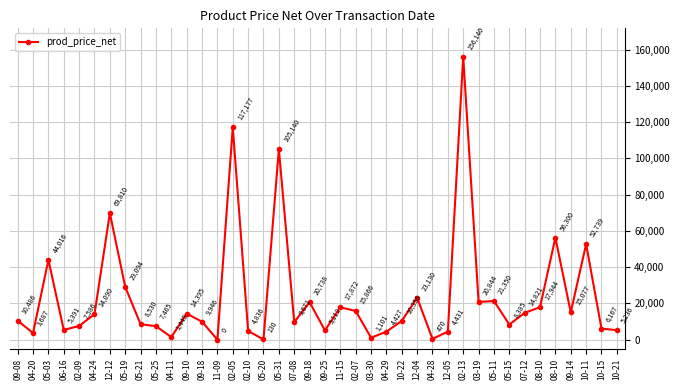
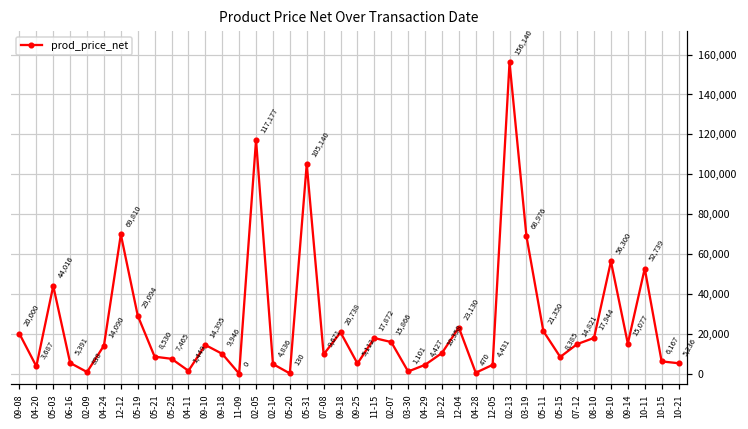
  {
-   "09-08": "10,486",
+   "09-08": "20,000",
    "04-20": "3,687",
    "05-03": "44,016",
    "06-16": "5,391",
-   "02-09": "7,586",
+   "02-09": "838",
    "04-24": "14,090",
    "12-12": "69,810",
    "05-19": "29,094",
    "05-21": "8,530",
    "05-25": "7,465",
    "09-10": "14,395",
    "11-09": "0",
    "02-10": "4,836",
    "05-20": "130",
    "05-31": "105,140",
    "11-15": "17,872",
    "02-07": "15,866",
    "12-04": "23,130",
    "12-05": "4,431",
    "02-13": "156,140",
-   "03-19": "20,844",
+   "03-19": "68,976",
    "05-11": "21,350",
    "09-14": "15,077",
    "10-11": "52,739",
    "10-21": "5,236"
  }
